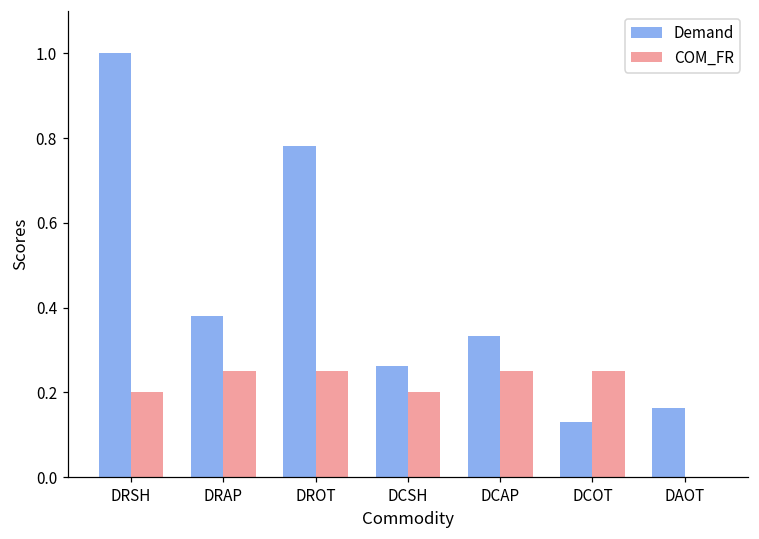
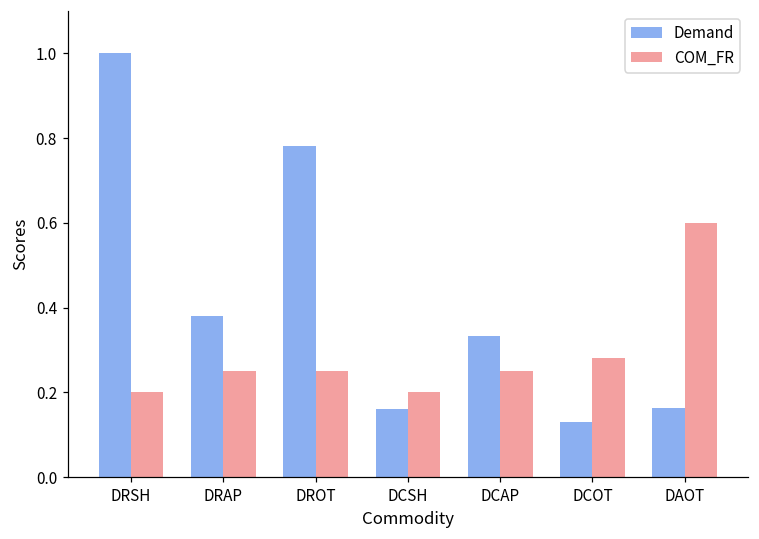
  {
    "Demand": {
      "DRSH": 1.00,
      "DRAP": 0.38,
      "DROT": 0.78,
-     "DCSH": 0.26,
+     "DCSH": 0.16,
      "DCAP": 0.33,
      "DCOT": 0.13,
      "DAOT": 0.16
    },
    "COM_FR": {
      "DRSH": 0.20,
      "DRAP": 0.25,
      "DROT": 0.25,
      "DCSH": 0.20,
      "DCAP": 0.25,
-     "DCOT": 0.25,
-     "DAOT": 0.0
+     "DCOT": 0.28,
+     "DAOT": 0.6
    }
  }
